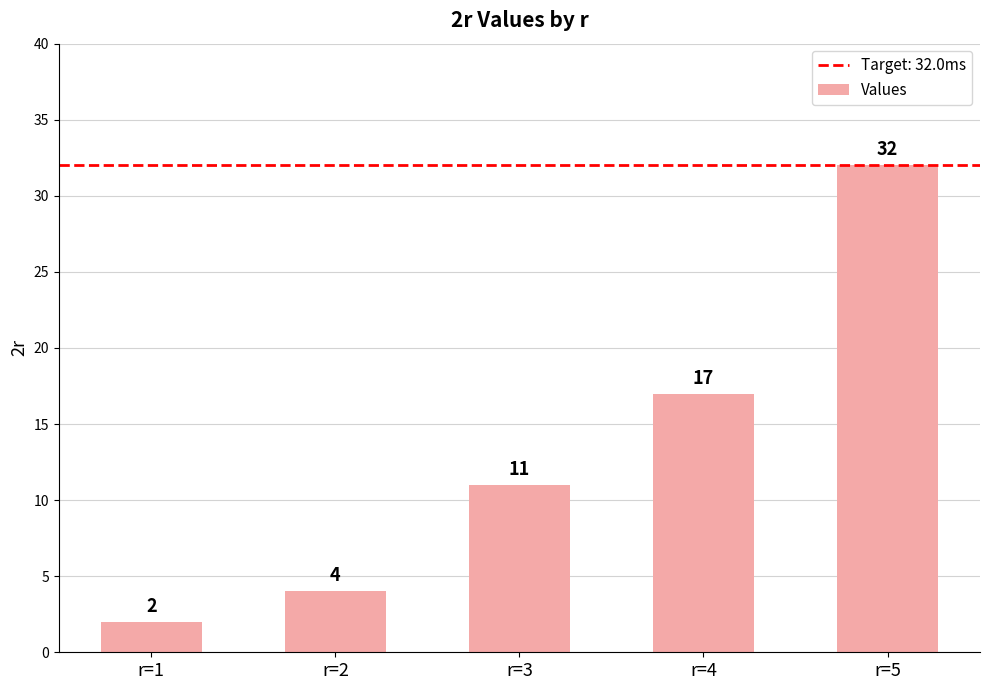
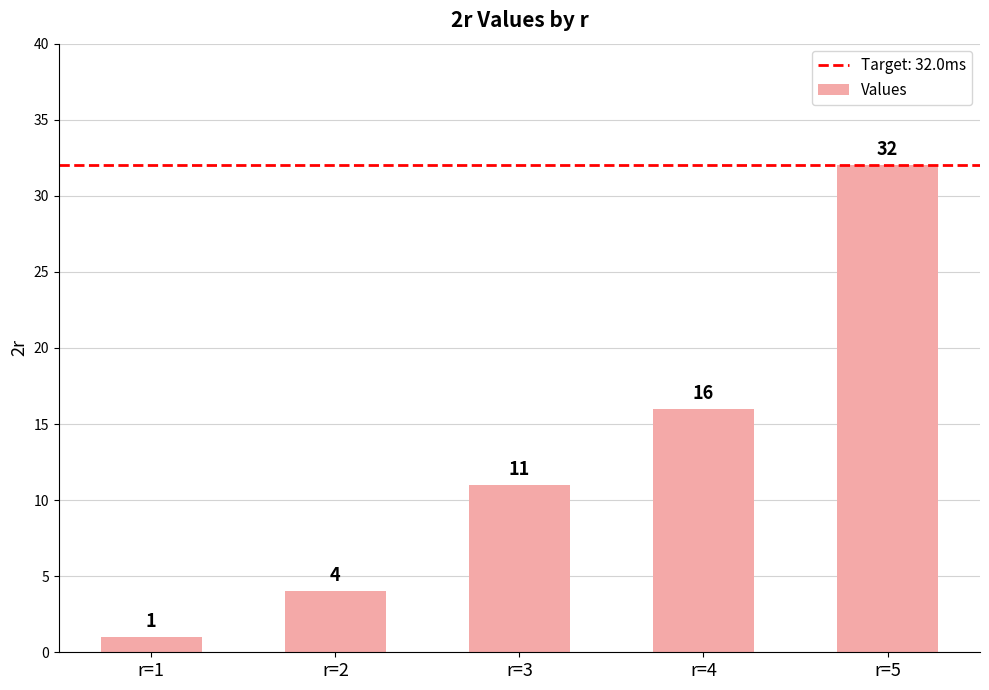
  {
-   "r=1": 2,
+   "r=1": 1,
    "r=2": 4,
    "r=3": 11,
-   "r=4": 17,
+   "r=4": 16,
    "r=5": 32
  }
